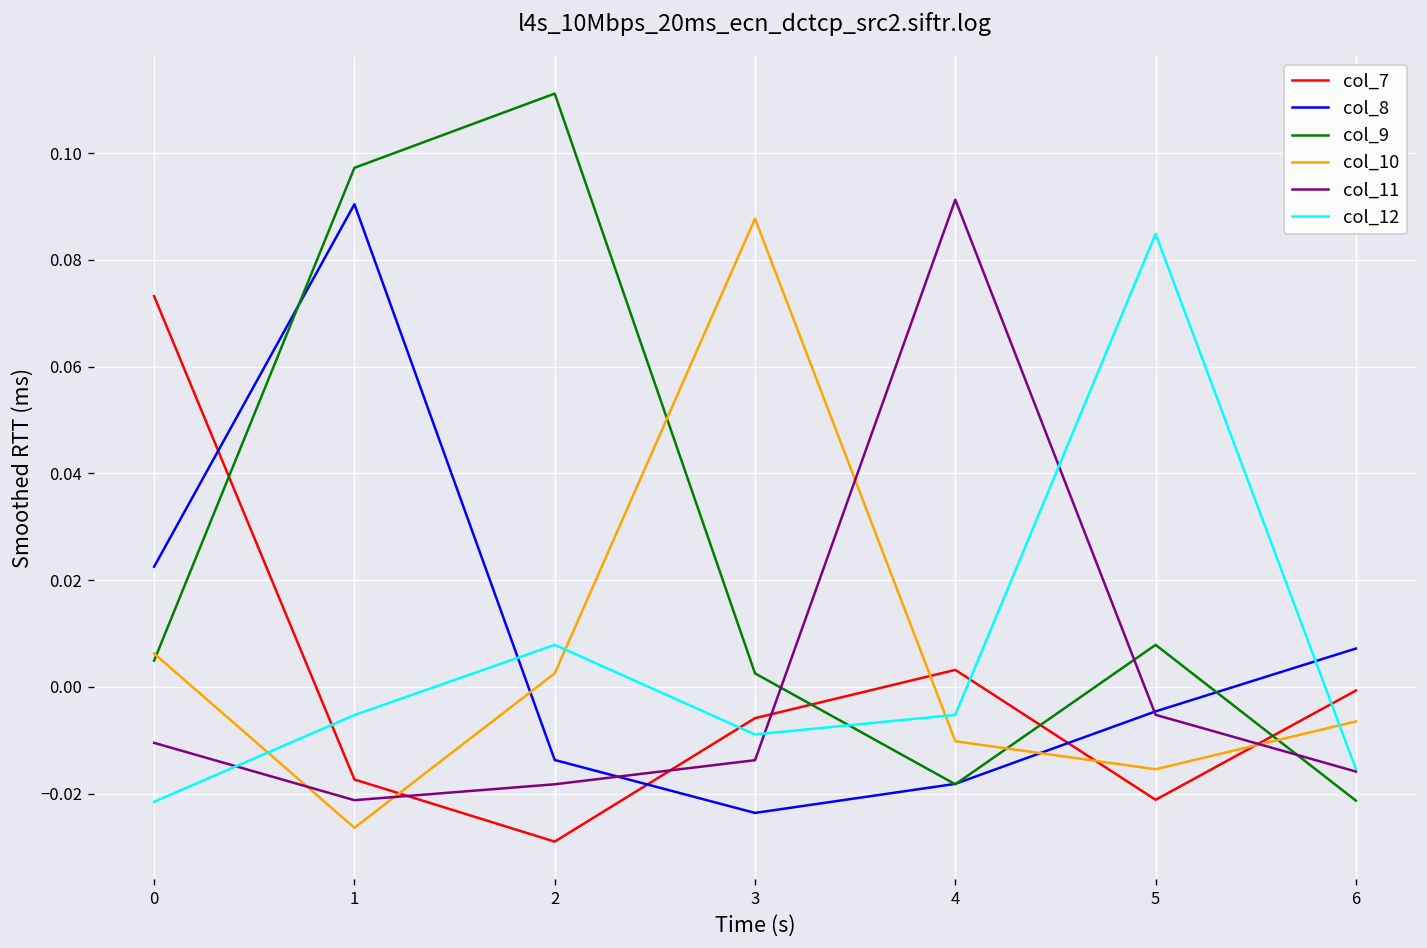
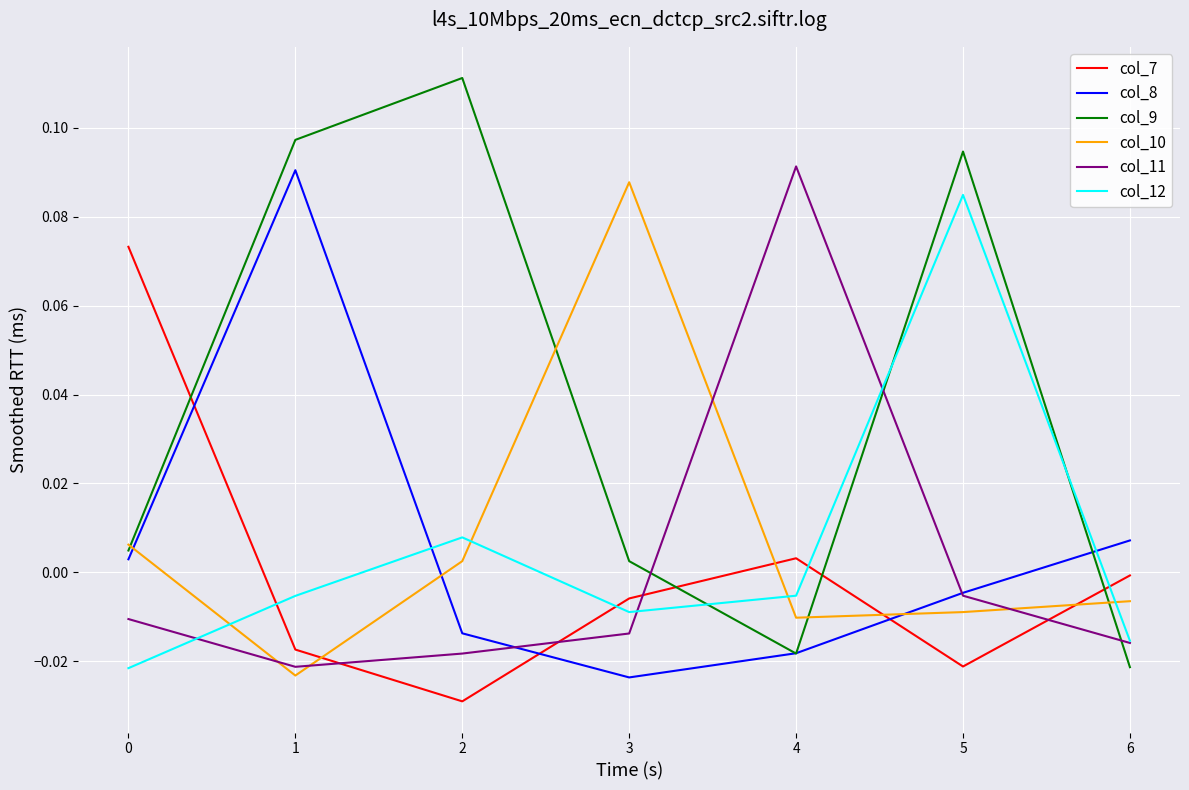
  {
    "col_7": {
      "0": 0.073,
      "1": -0.017,
      "2": -0.029,
      "3": -0.006,
      "4": 0.003,
      "5": -0.021,
      "6": -0.001
    },
    "col_8": {
-     "0": 0.023,
+     "0": 0.003,
      "1": 0.090,
      "2": -0.014,
      "3": -0.024,
      "5": -0.005,
      "6": 0.007
    },
    "col_9": {
      "0": 0.005,
      "1": 0.097,
      "2": 0.111,
      "3": 0.003,
-     "5": 0.008,
+     "5": 0.095,
      "6": -0.021
    },
    "col_10": {
      "0": 0.006,
-     "1": -0.026,
+     "1": -0.023,
      "2": 0.003,
      "3": 0.088,
      "4": -0.010,
-     "5": -0.015,
+     "5": -0.009,
      "6": -0.006
    },
    "col_11": {
      "0": -0.010,
      "1": -0.021,
      "2": -0.018,
      "3": -0.014,
      "4": 0.091,
      "5": -0.005
    },
    "col_12": {
      "0": -0.022,
      "1": -0.005,
      "2": 0.008,
      "3": -0.009,
      "4": -0.005,
      "5": 0.085
    }
  }
